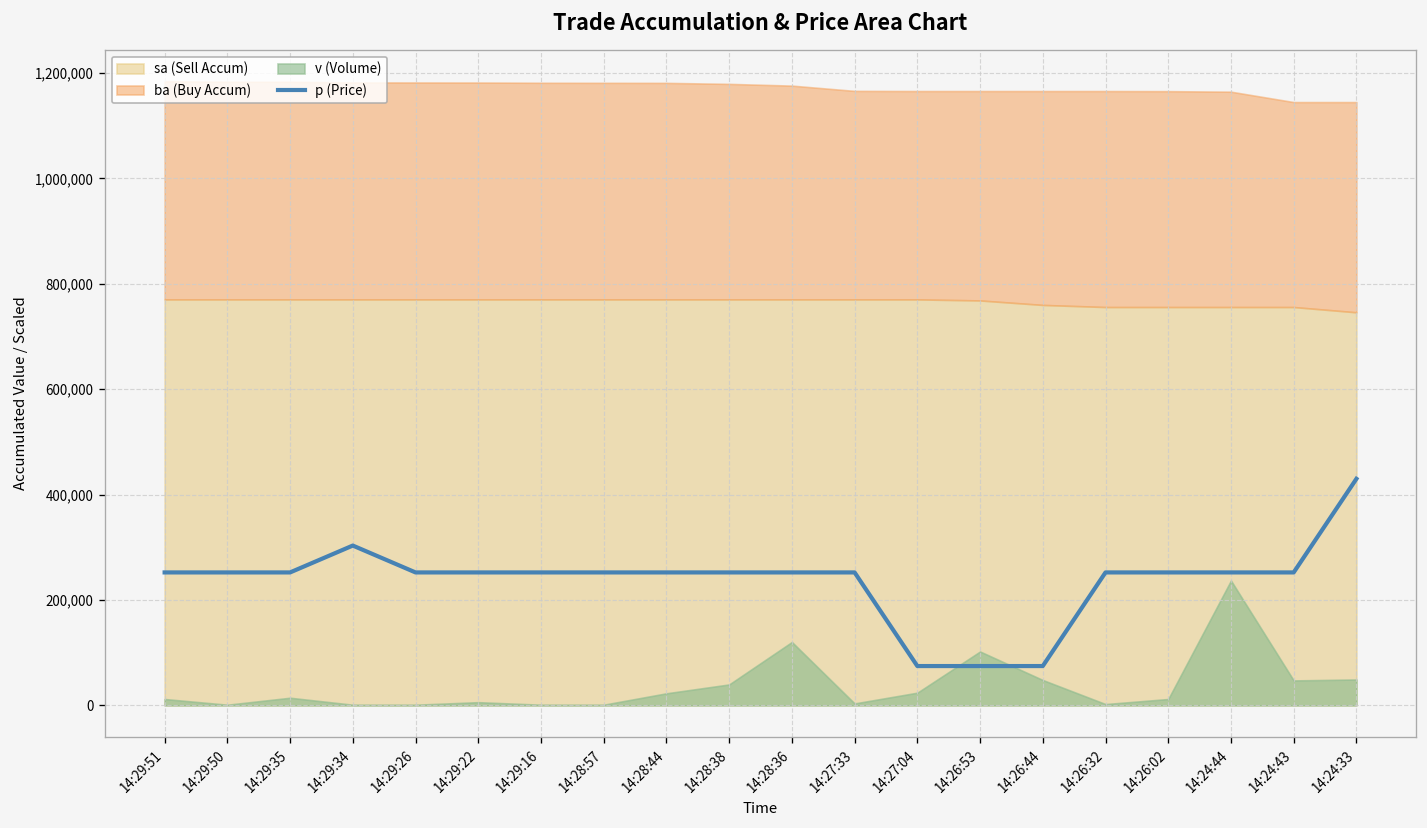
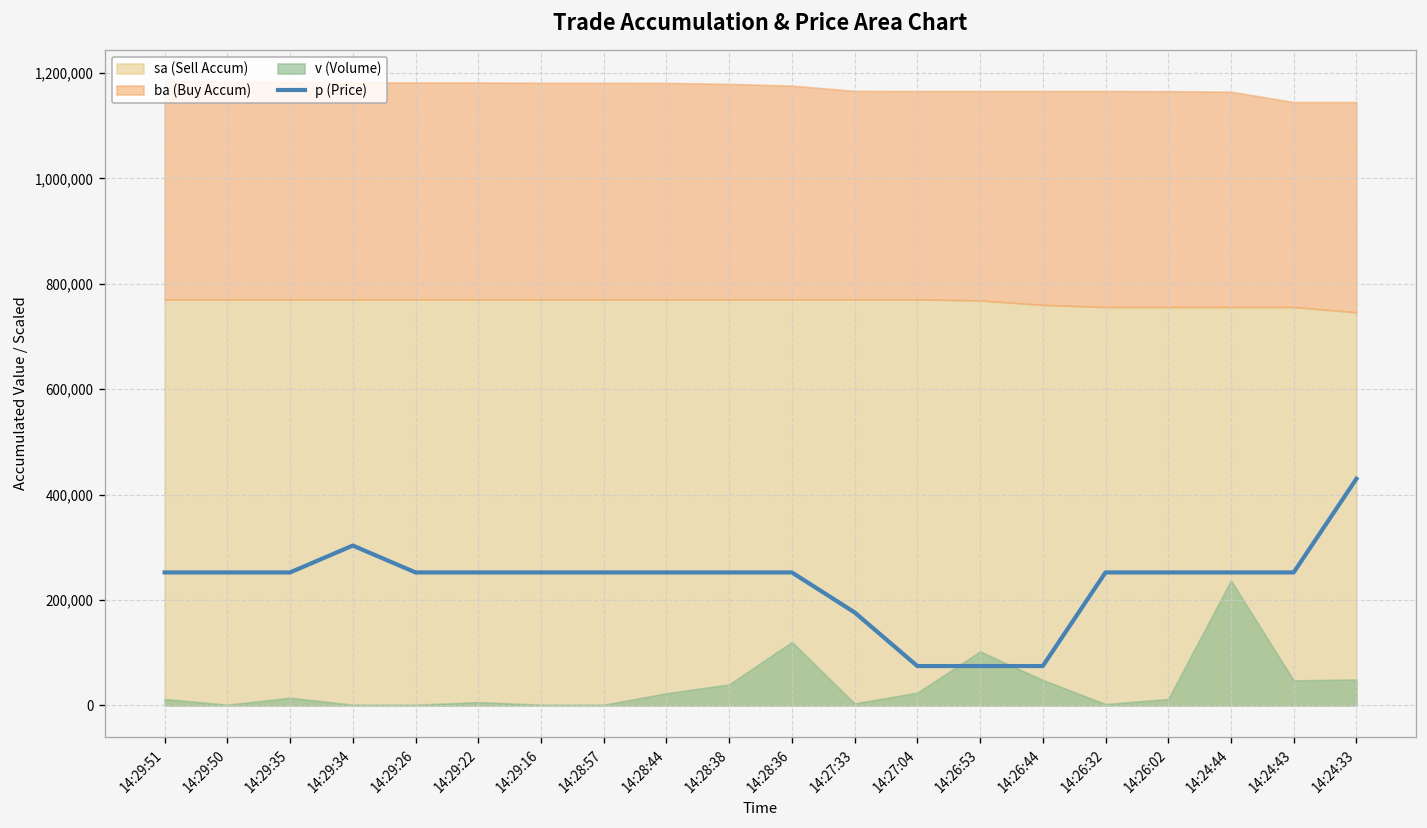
  {
    "p (Price)": {
      "14:29:51": "250,000",
      "14:29:50": "250,000",
      "14:29:35": "250,000",
      "14:29:34": "300,000",
      "14:29:26": "250,000",
      "14:29:22": "250,000",
      "14:29:16": "250,000",
      "14:28:57": "250,000",
      "14:28:44": "250,000",
      "14:28:38": "250,000",
      "14:28:36": "250,000",
-     "14:27:33": "250,000",
+     "14:27:33": "180,000",
      "14:27:04": "70,000",
      "14:26:53": "70,000",
      "14:26:44": "70,000",
      "14:26:32": "250,000",
      "14:26:02": "250,000",
      "14:24:44": "250,000",
      "14:24:43": "250,000",
      "14:24:33": "430,000"
    },
    "v (Volume)": {
      "14:29:51": "10,000",
      "14:29:35": "10,000",
      "14:29:22": "10,000",
      "14:28:44": "20,000",
      "14:28:38": "40,000",
      "14:28:36": "120,000",
      "14:27:04": "20,000",
      "14:26:53": "100,000",
      "14:26:44": "50,000",
      "14:26:02": "10,000",
      "14:24:44": "240,000",
      "14:24:43": "50,000",
      "14:24:33": "50,000"
    }
  }
